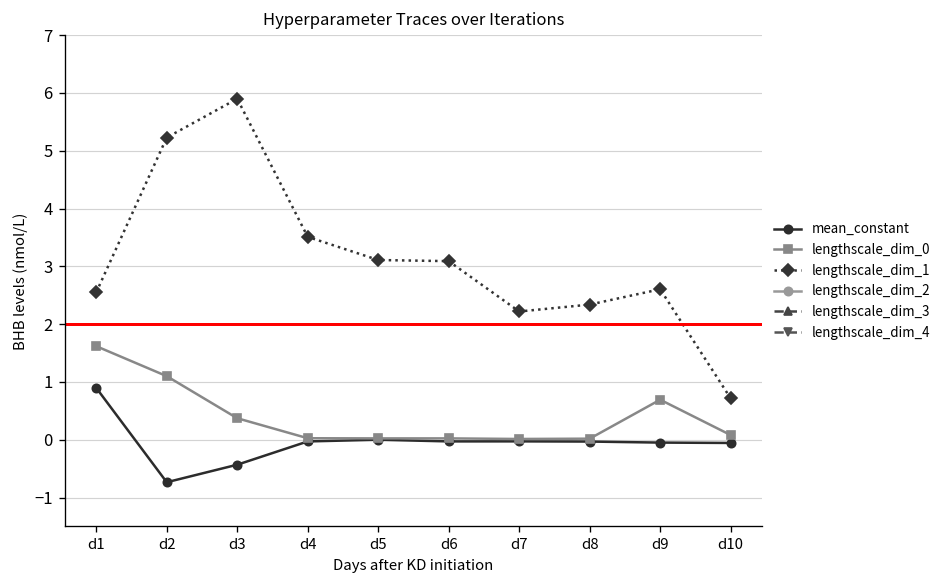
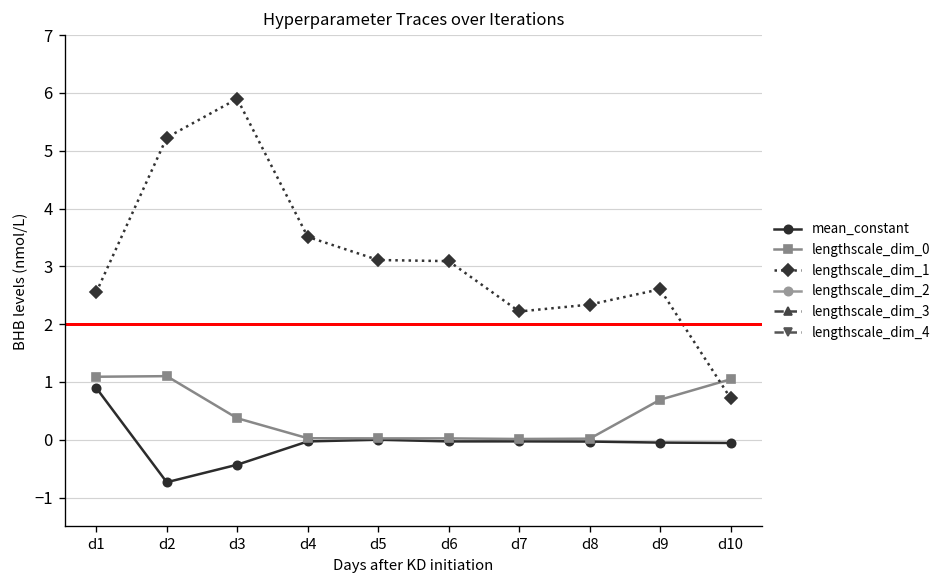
  {
    "lengthscale_dim_0": {
-     "d1": 1.6,
+     "d1": 1.1,
      "d2": 1.1,
      "d3": 0.4,
      "d4": 0.0,
      "d9": 0.7,
-     "d10": 0.1
+     "d10": 1.0
    }
  }
